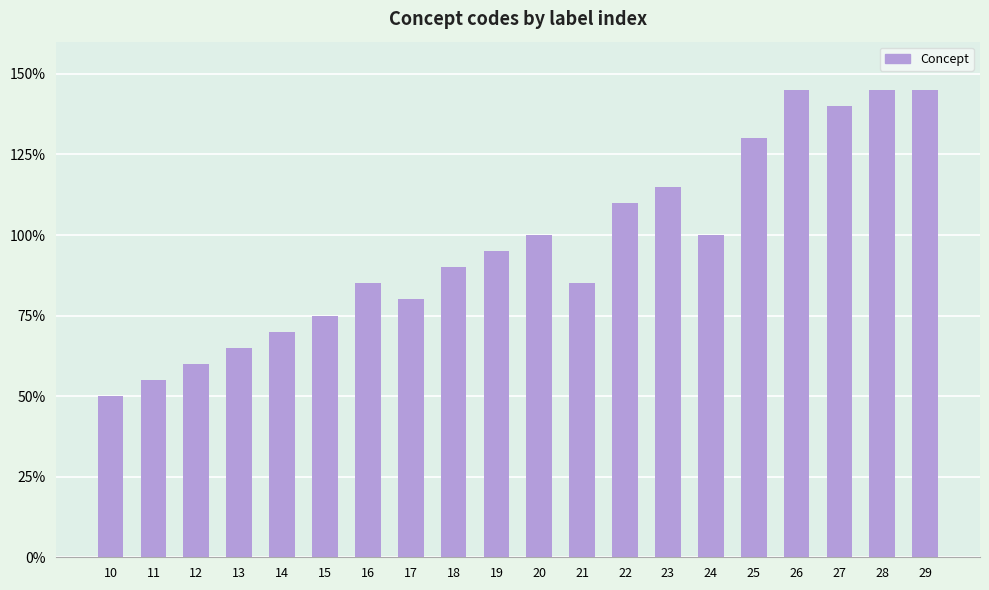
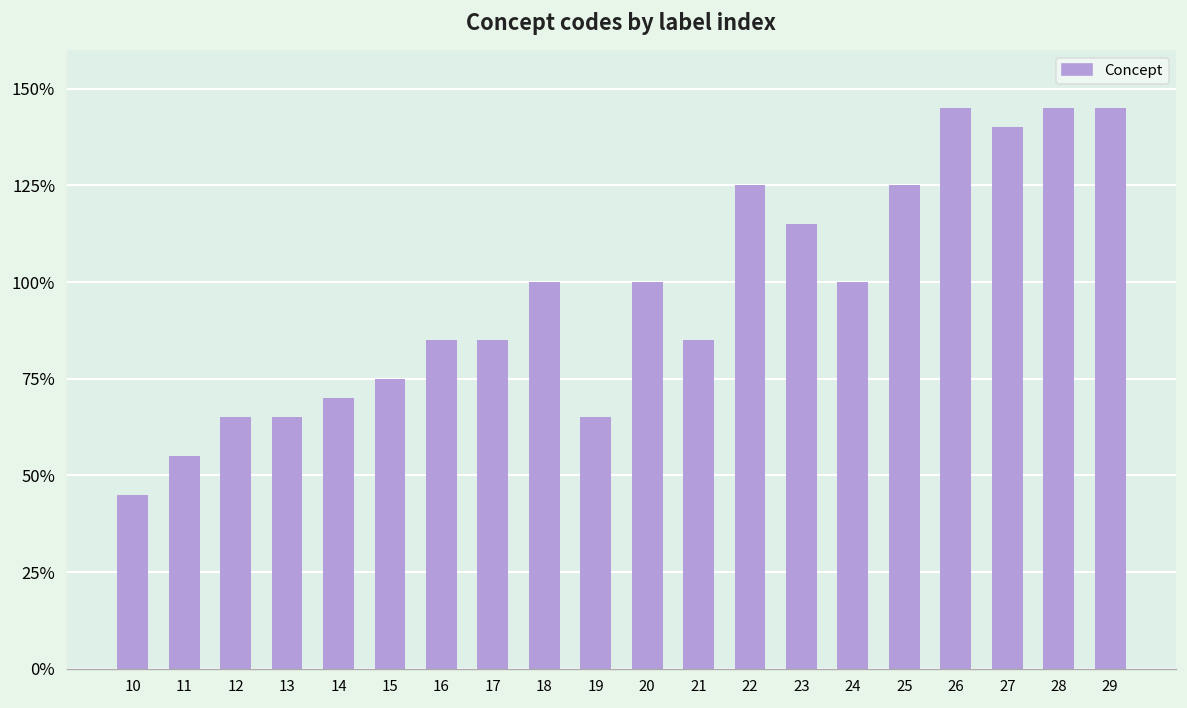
  {
-   "10": "50%",
+   "10": "45%",
    "11": "55%",
-   "12": "60%",
+   "12": "65%",
    "13": "65%",
    "14": "70%",
    "15": "75%",
    "16": "85%",
-   "17": "80%",
-   "18": "90%",
-   "19": "95%",
+   "17": "85%",
+   "18": "100%",
+   "19": "65%",
    "20": "100%",
    "21": "85%",
-   "22": "110%",
+   "22": "125%",
    "23": "115%",
    "24": "100%",
-   "25": "130%",
+   "25": "125%",
    "26": "145%",
    "27": "140%",
    "28": "145%",
    "29": "145%"
  }
